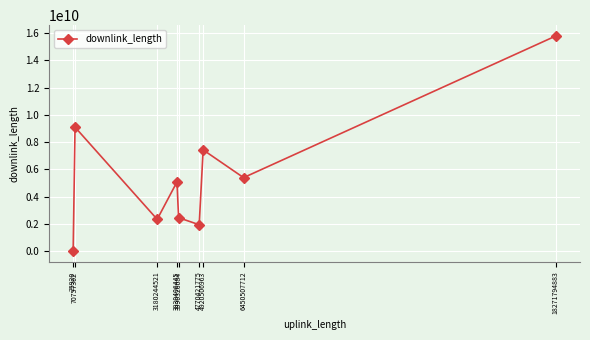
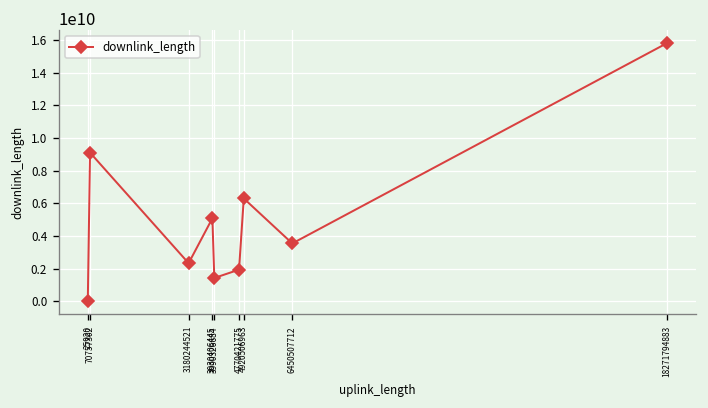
  {
    "25920": 0,
    "70757302": 9100000000,
    "3180244521": 2300000000,
    "3930406445": 5100000000,
-   "3990326684": 2500000000,
+   "3990326684": 1400000000,
    "4770421775": 1900000000,
-   "4920506963": 7400000000,
-   "6450507712": 5400000000,
+   "4920506963": 6300000000,
+   "6450507712": 3500000000,
    "18271794883": 15800000000
  }
